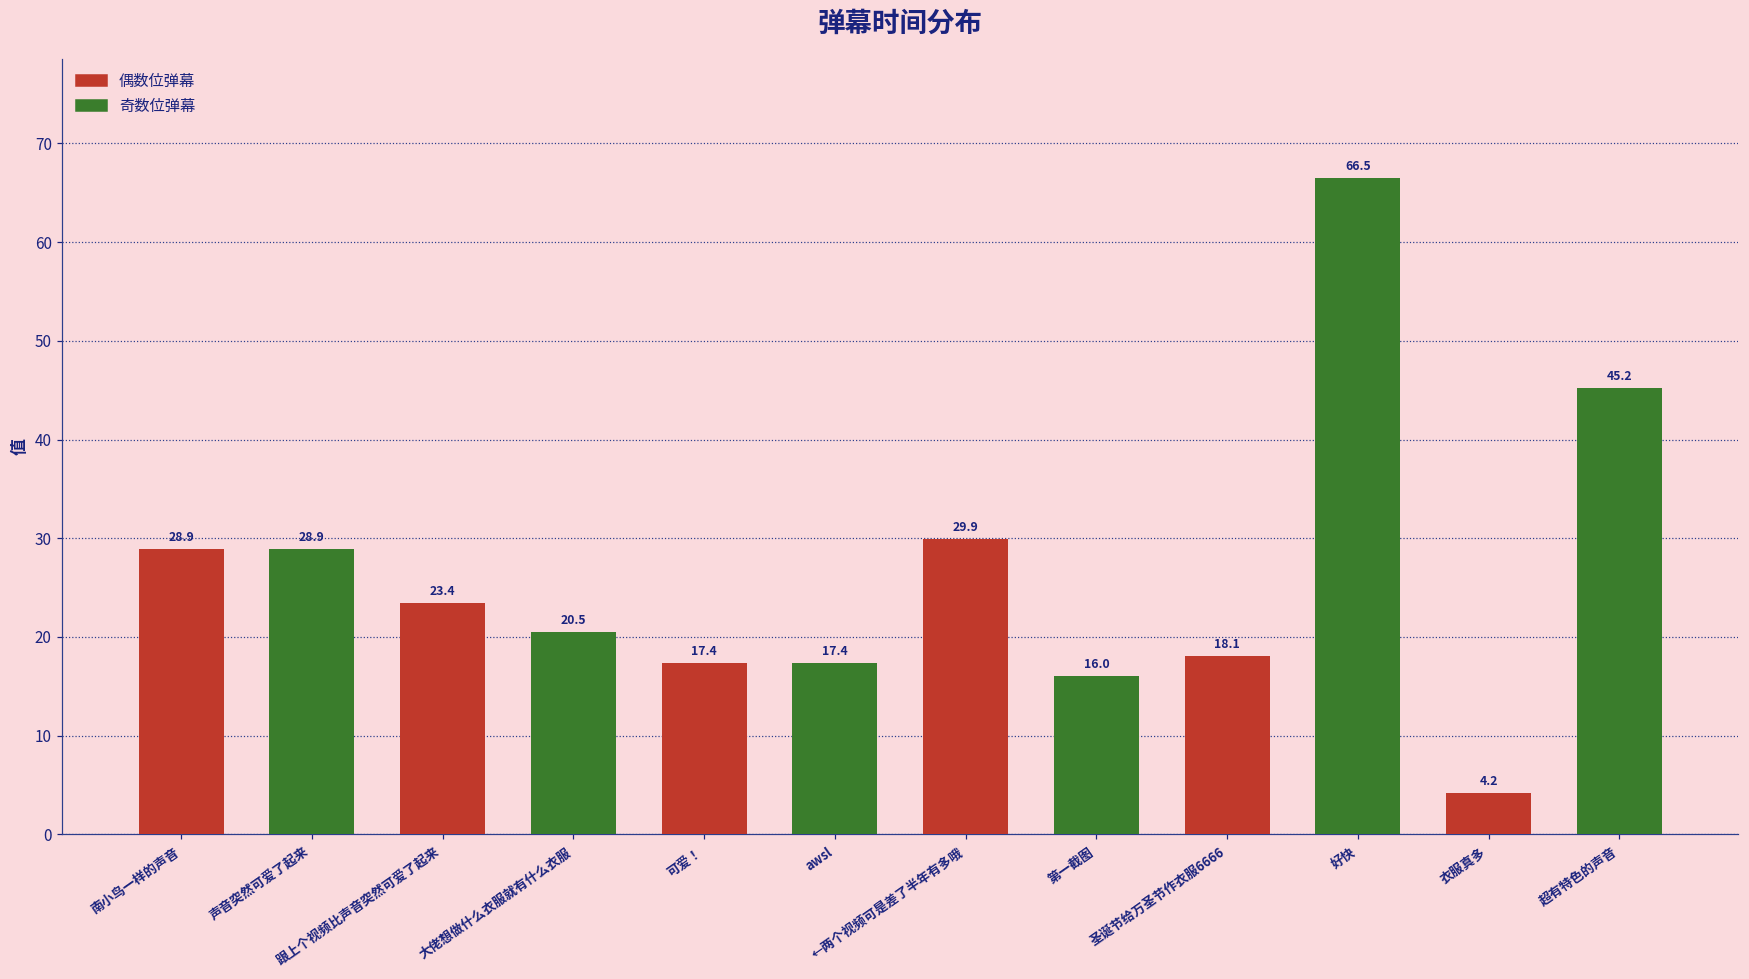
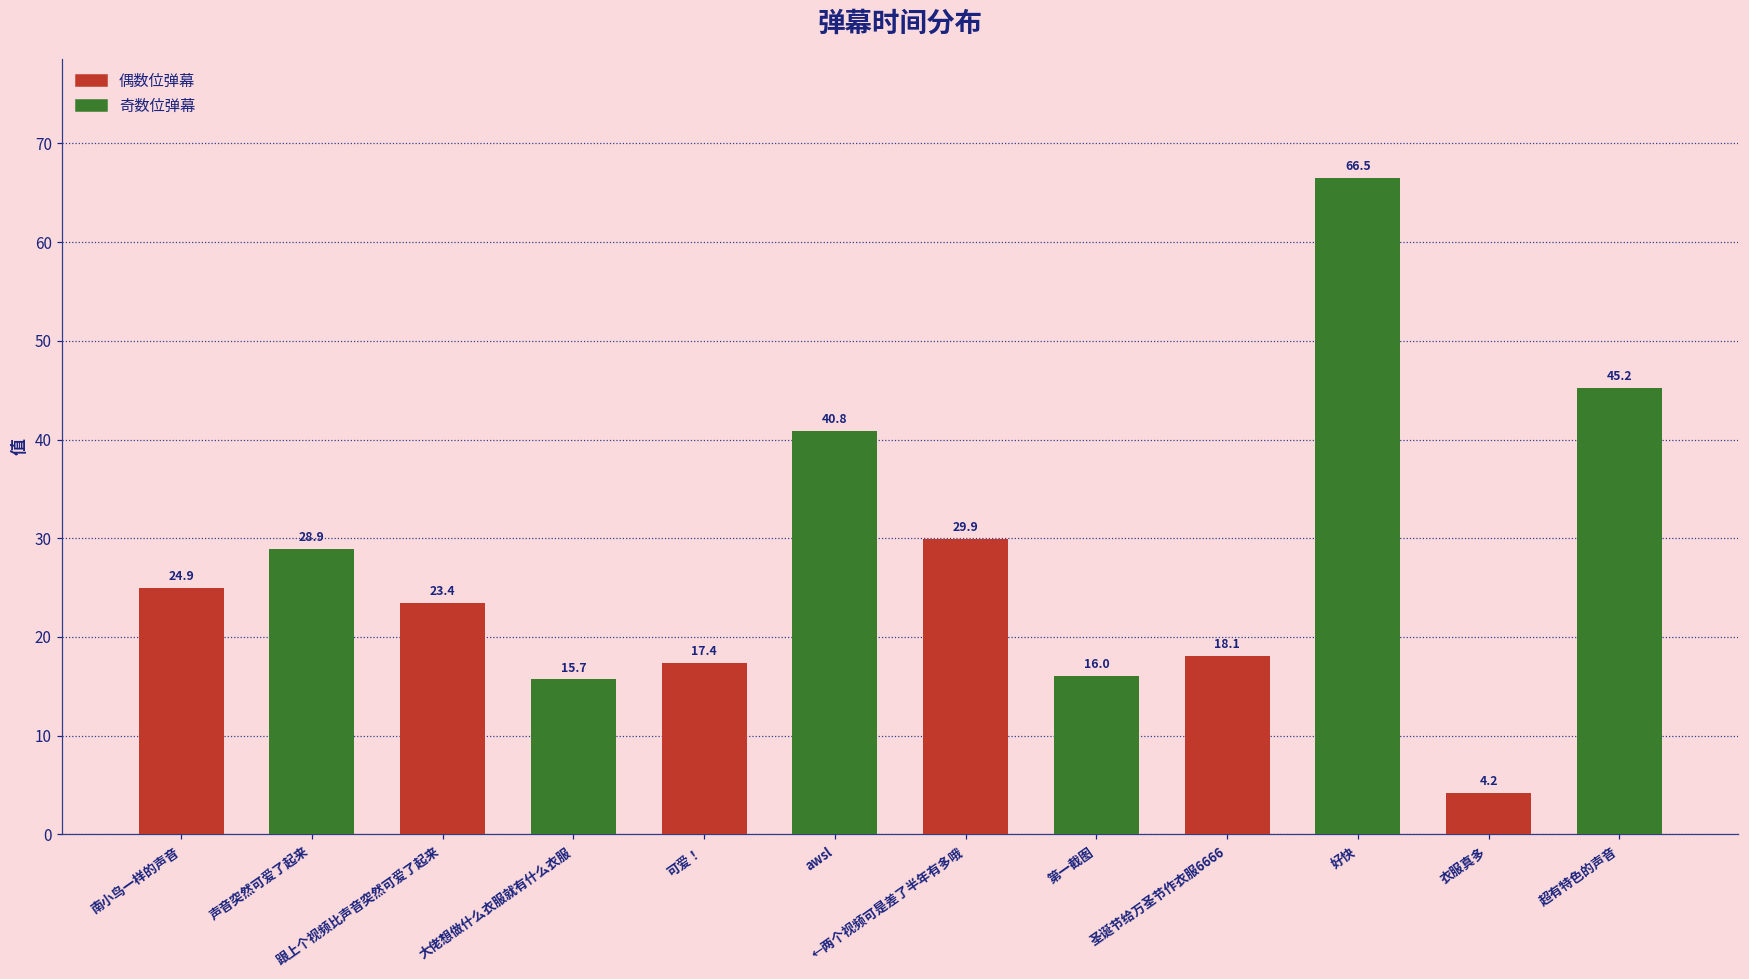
  {
-   "南小鸟一样的声音": 28.9,
+   "南小鸟一样的声音": 24.9,
    "声音突然可爱了起来": 28.9,
    "跟上个视频比声音突然可爱了起来": 23.4,
-   "大佬想做什么衣服就有什么衣服": 20.5,
+   "大佬想做什么衣服就有什么衣服": 15.7,
    "可爱！": 17.4,
-   "awsl": 17.4,
+   "awsl": 40.8,
    "←两个视频可是差了半年有多哦": 29.9,
    "第一截图": 16.0,
    "圣诞节给万圣节作衣服6666": 18.1,
    "好快": 66.5,
    "衣服真多": 4.2,
    "超有特色的声音": 45.2
  }
